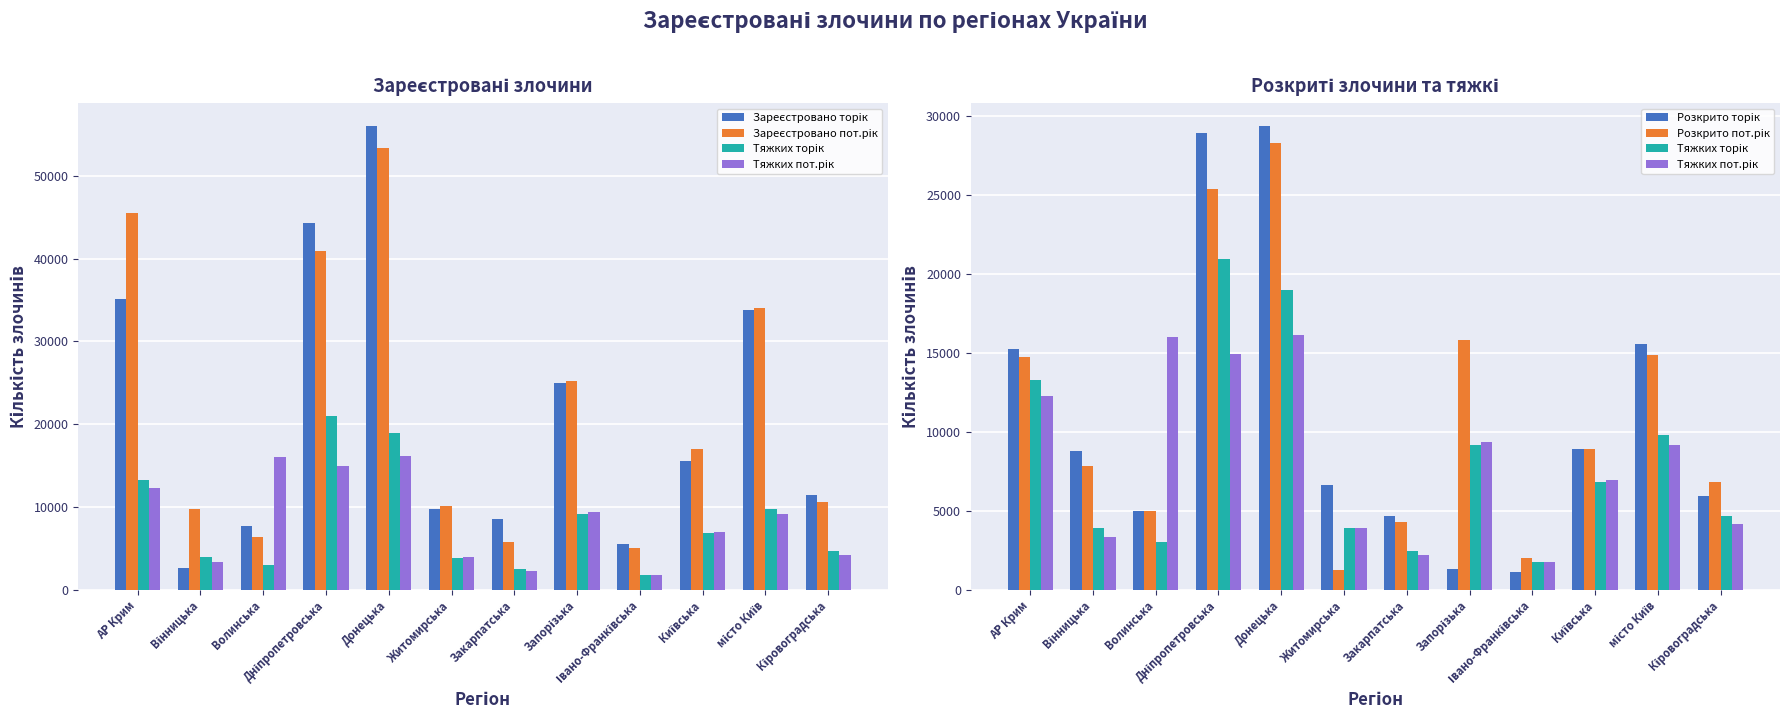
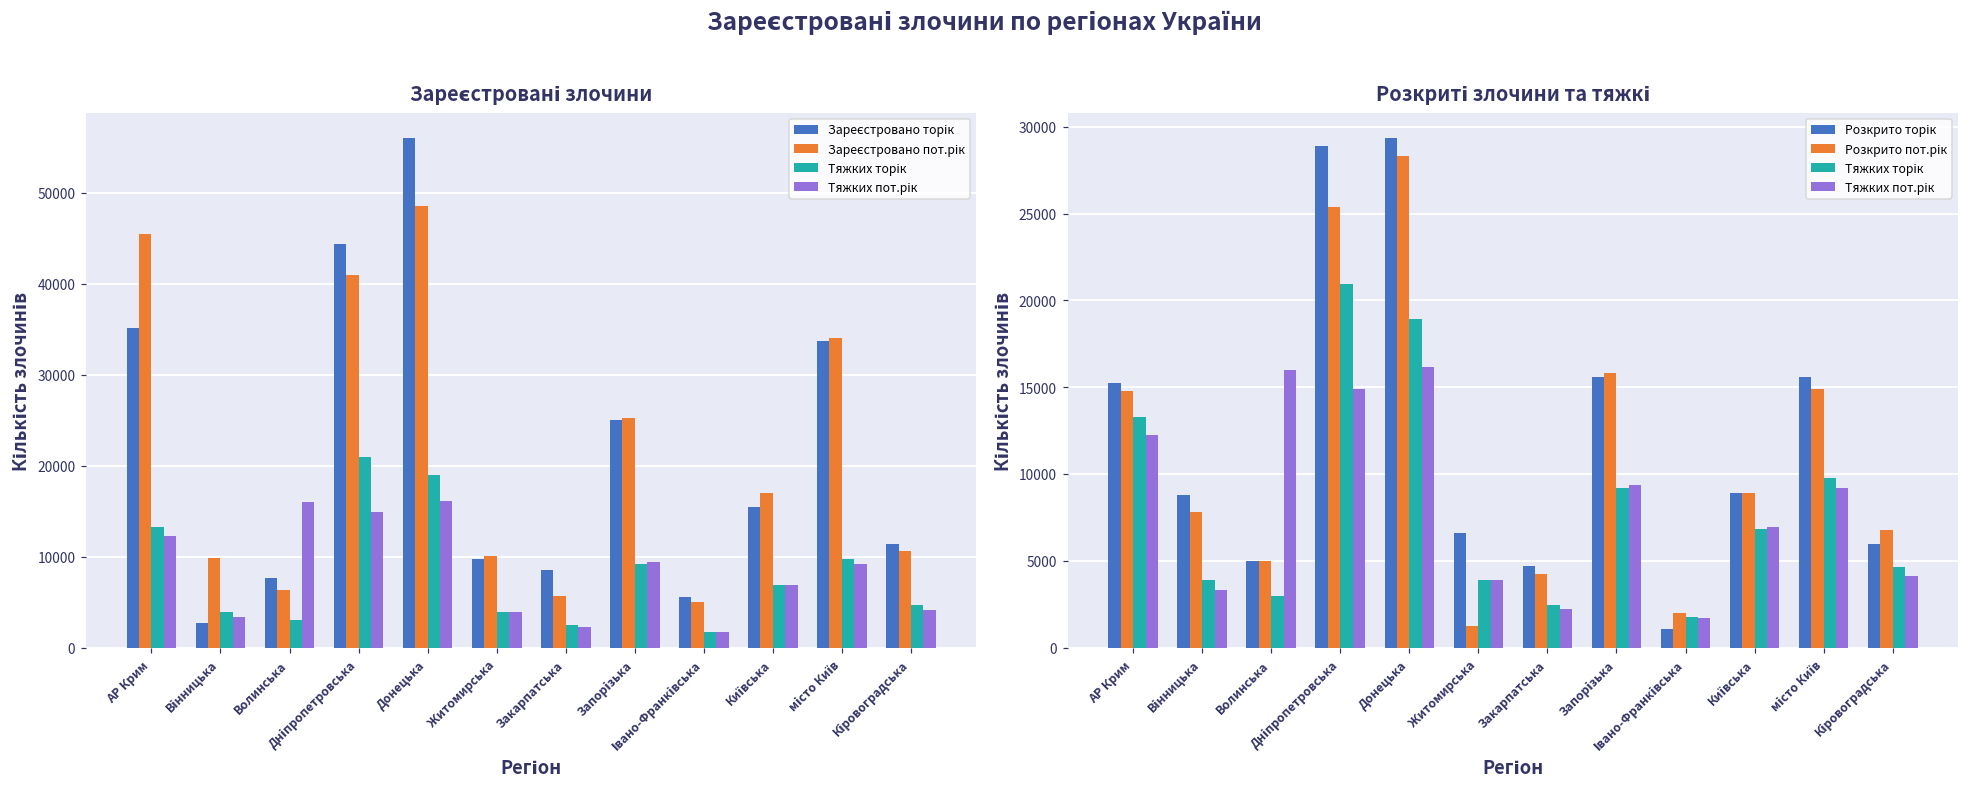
  {
    "Зареєстровані злочини": {
      "Зареєстровано торік": {
        "АР Крим": 35000,
        "Вінницька": 3000,
        "Волинська": 8000,
        "Дніпропетровська": 44000,
        "Донецька": 56000,
        "Житомирська": 10000,
        "Закарпатська": 9000,
        "Запорізька": 25000,
        "Івано-Франківська": 6000,
        "Київська": 15000,
        "місто Київ": 34000,
        "Кіровоградська": 11000
      },
      "Зареєстровано пот.рік": {
        "АР Крим": 45000,
        "Вінницька": 10000,
        "Волинська": 6000,
        "Дніпропетровська": 41000,
-       "Донецька": 53000,
+       "Донецька": 49000,
        "Житомирська": 10000,
        "Закарпатська": 6000,
        "Запорізька": 25000,
        "Івано-Франківська": 5000,
        "Київська": 17000,
        "місто Київ": 34000,
        "Кіровоградська": 11000
      },
      "Тяжких торік": {
        "АР Крим": 13000,
        "Вінницька": 4000,
        "Волинська": 3000,
        "Дніпропетровська": 21000,
        "Донецька": 19000,
        "Житомирська": 4000,
        "Закарпатська": 2000,
        "Запорізька": 9000,
        "Івано-Франківська": 2000,
        "Київська": 7000,
        "місто Київ": 10000,
        "Кіровоградська": 5000
      },
      "Тяжких пот.рік": {
        "АР Крим": 12000,
        "Вінницька": 3000,
        "Волинська": 16000,
        "Дніпропетровська": 15000,
        "Донецька": 16000,
        "Житомирська": 4000,
        "Закарпатська": 2000,
        "Запорізька": 9000,
        "Івано-Франківська": 2000,
        "Київська": 7000,
        "місто Київ": 9000,
        "Кіровоградська": 4000
      }
    },
    "Розкриті злочини та тяжкі": {
      "Розкрито торік": {
        "АР Крим": 15200,
        "Вінницька": 8800,
        "Волинська": 5000,
        "Дніпропетровська": 28900,
        "Донецька": 29300,
        "Житомирська": 6600,
        "Закарпатська": 4700,
-       "Запорізька": 1300,
+       "Запорізька": 15600,
        "Івано-Франківська": 1100,
        "Київська": 8900,
        "місто Київ": 15600,
        "Кіровоградська": 6000
      },
      "Розкрито пот.рік": {
        "АР Крим": 14800,
        "Вінницька": 7800,
        "Волинська": 5000,
        "Дніпропетровська": 25400,
        "Донецька": 28300,
        "Житомирська": 1300,
        "Закарпатська": 4200,
        "Запорізька": 15800,
        "Івано-Франківська": 2000,
        "Київська": 8900,
        "місто Київ": 14900,
        "Кіровоградська": 6800
      },
      "Тяжких торік": {
        "АР Крим": 13300,
        "Вінницька": 3900,
        "Волинська": 3000,
        "Дніпропетровська": 20900,
        "Донецька": 19000,
        "Житомирська": 3900,
        "Закарпатська": 2500,
        "Запорізька": 9200,
        "Івано-Франківська": 1800,
        "Київська": 6800,
        "місто Київ": 9800,
        "Кіровоградська": 4600
      },
      "Тяжких пот.рік": {
        "АР Крим": 12200,
        "Вінницька": 3300,
        "Волинська": 16000,
        "Дніпропетровська": 14900,
        "Донецька": 16100,
        "Житомирська": 3900,
        "Закарпатська": 2200,
        "Запорізька": 9400,
        "Івано-Франківська": 1700,
        "Київська": 6900,
        "місто Київ": 9200,
        "Кіровоградська": 4100
      }
    }
  }
